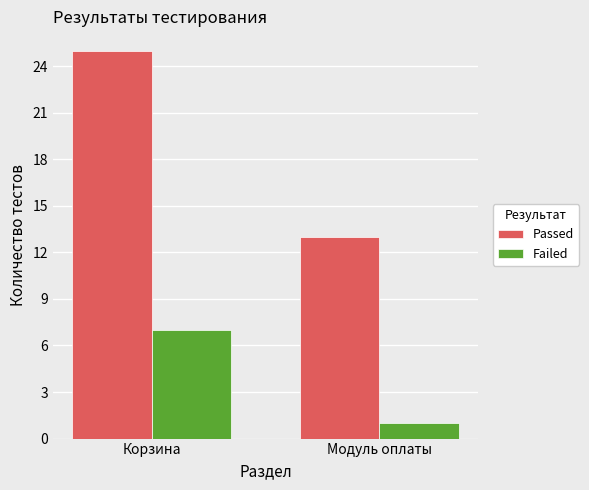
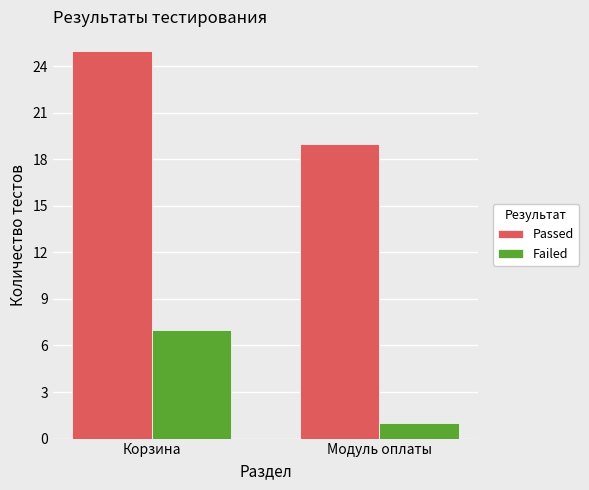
  {
    "Passed": {
      "Корзина": 25,
-     "Модуль оплаты": 13
+     "Модуль оплаты": 19
    },
    "Failed": {
      "Корзина": 7,
      "Модуль оплаты": 1
    }
  }
